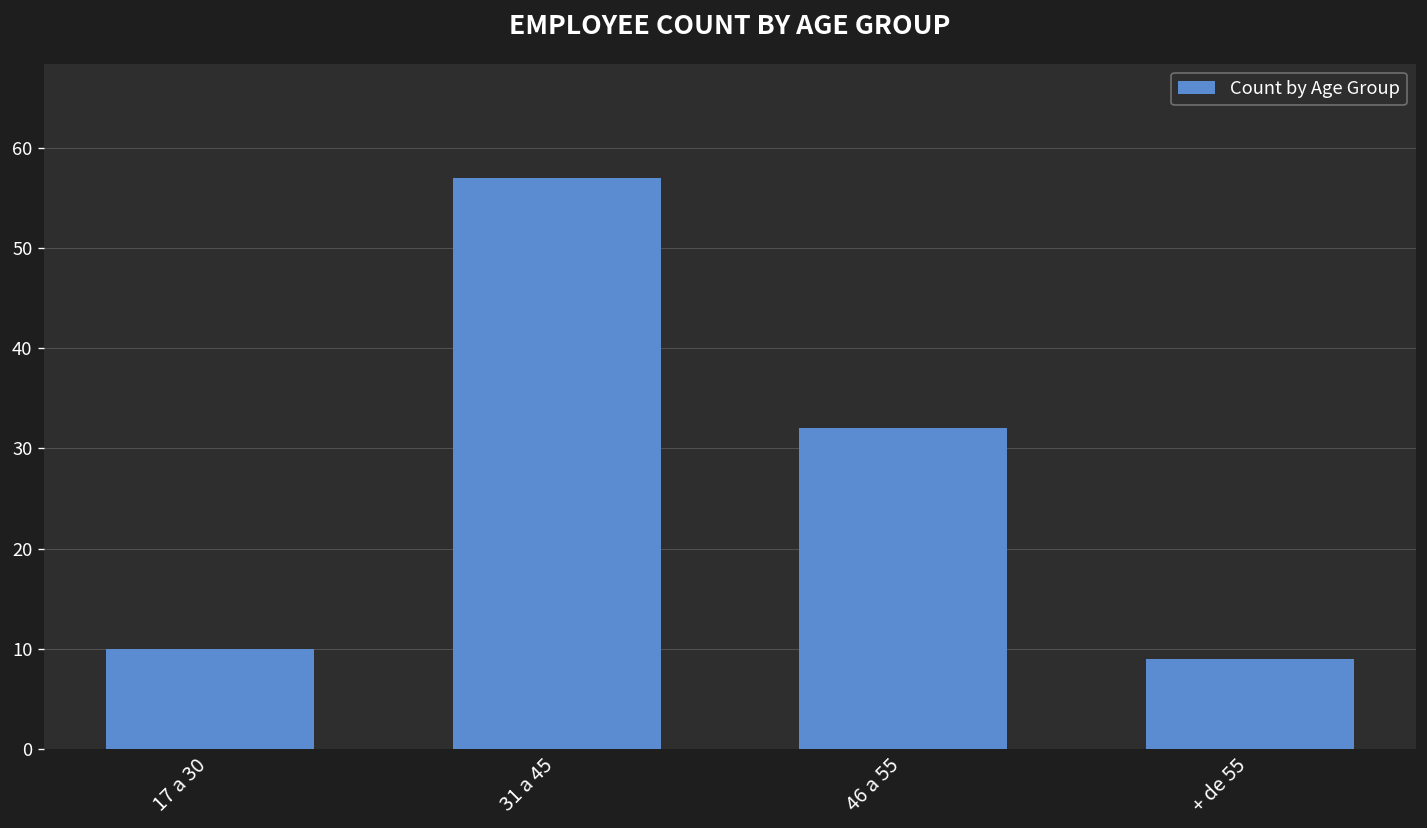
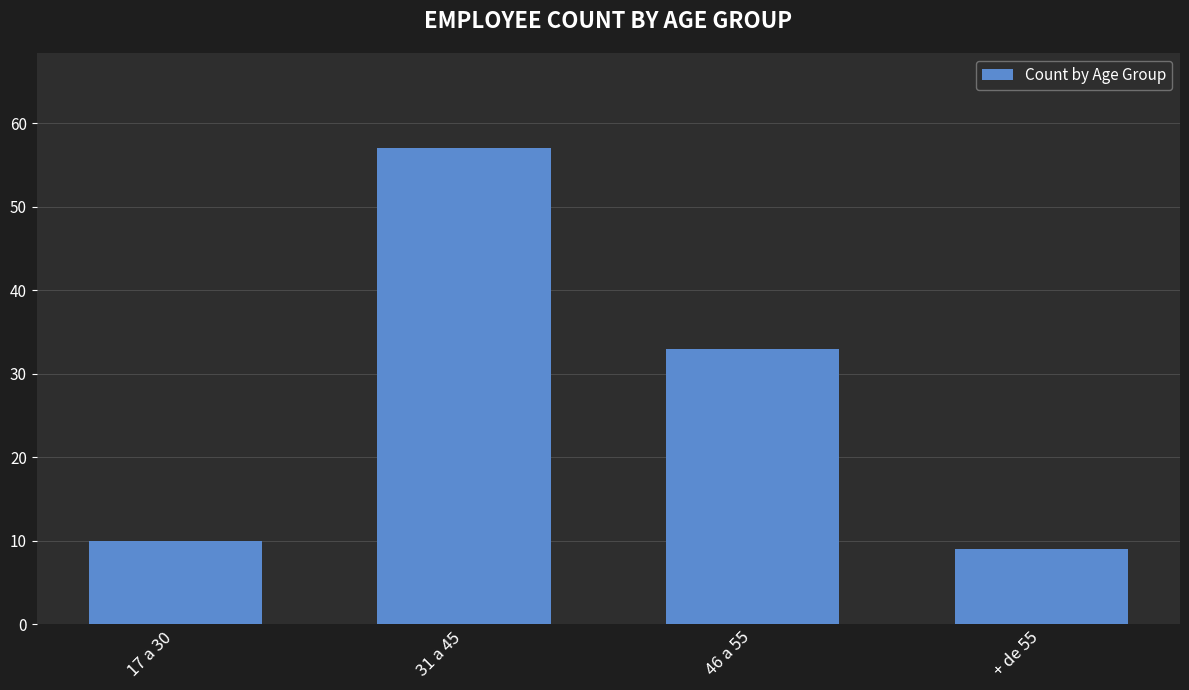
  {
    "17 a 30": 10,
    "31 a 45": 57,
-   "46 a 55": 32,
+   "46 a 55": 33,
    "+ de 55": 9
  }
